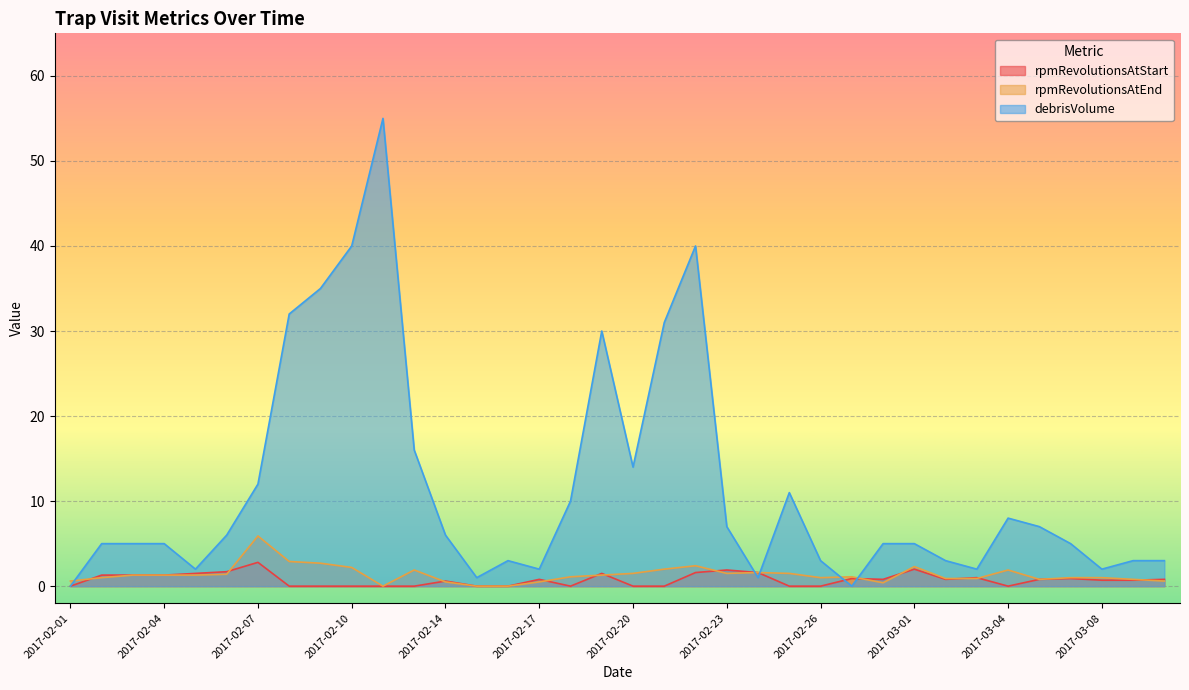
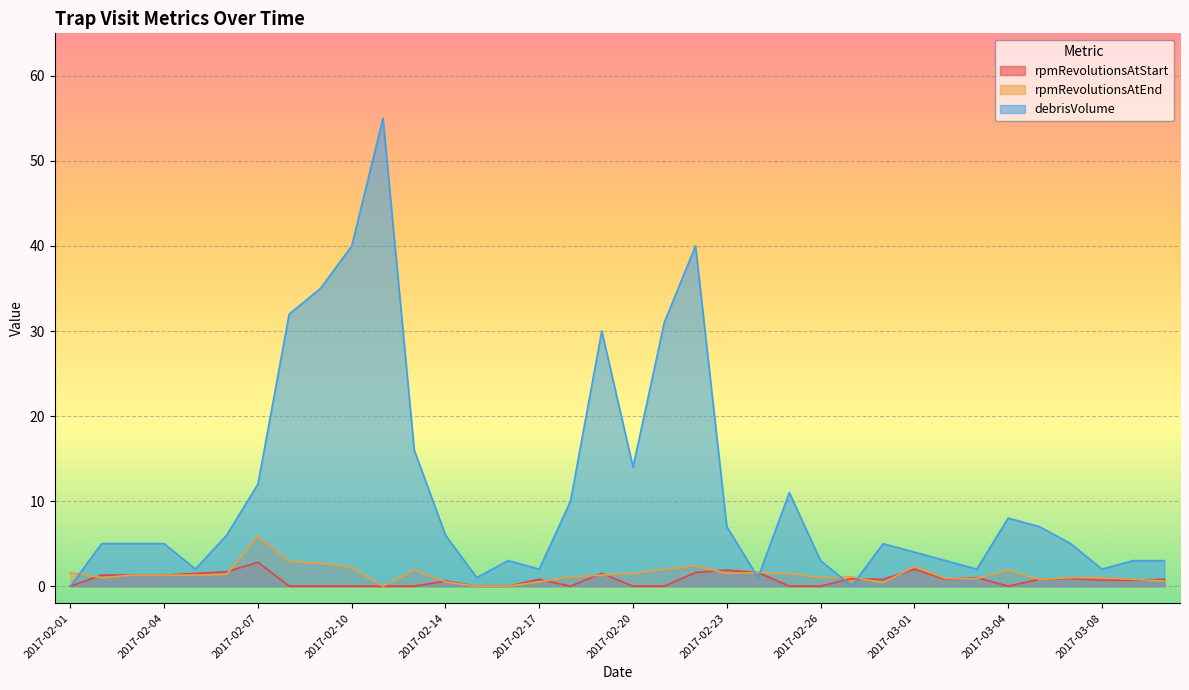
  {
    "rpmRevolutionsAtStart": {
      "2017-02-07": 3,
      "2017-02-10": 0,
      "2017-02-20": 0,
      "2017-02-23": 2,
      "2017-02-26": 0,
      "2017-03-04": 0
    },
    "rpmRevolutionsAtEnd": {
-     "2017-02-01": 1,
+     "2017-02-01": 2,
      "2017-02-07": 6,
      "2017-02-10": 2,
      "2017-02-20": 2,
      "2017-02-23": 2,
      "2017-02-26": 1,
      "2017-03-04": 2
    },
    "debrisVolume": {
      "2017-02-04": 5,
      "2017-02-07": 12,
      "2017-02-10": 40,
      "2017-02-14": 6,
      "2017-02-17": 2,
      "2017-02-20": 14,
      "2017-02-23": 7,
      "2017-02-26": 3,
-     "2017-03-01": 5,
+     "2017-03-01": 4,
      "2017-03-04": 8,
      "2017-03-08": 2
    }
  }
